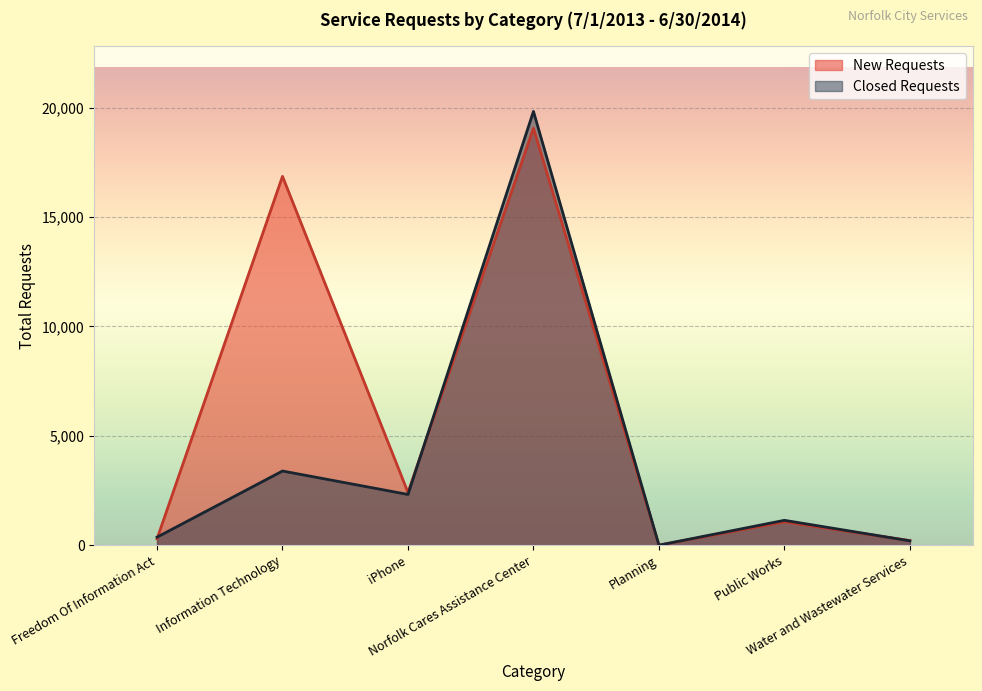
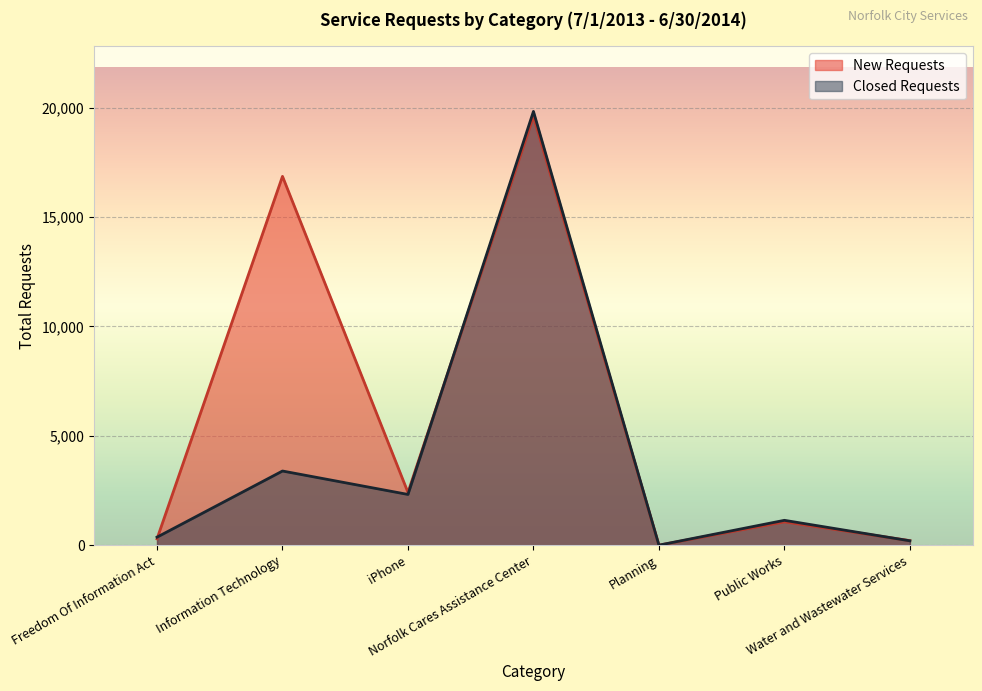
  {
    "New Requests": {
      "Information Technology": "16,900",
-     "Norfolk Cares Assistance Center": "19,100"
+     "Norfolk Cares Assistance Center": "19,600"
    },
    "Closed Requests": {
      "Information Technology": "3,400",
      "Norfolk Cares Assistance Center": "19,800"
    }
  }
